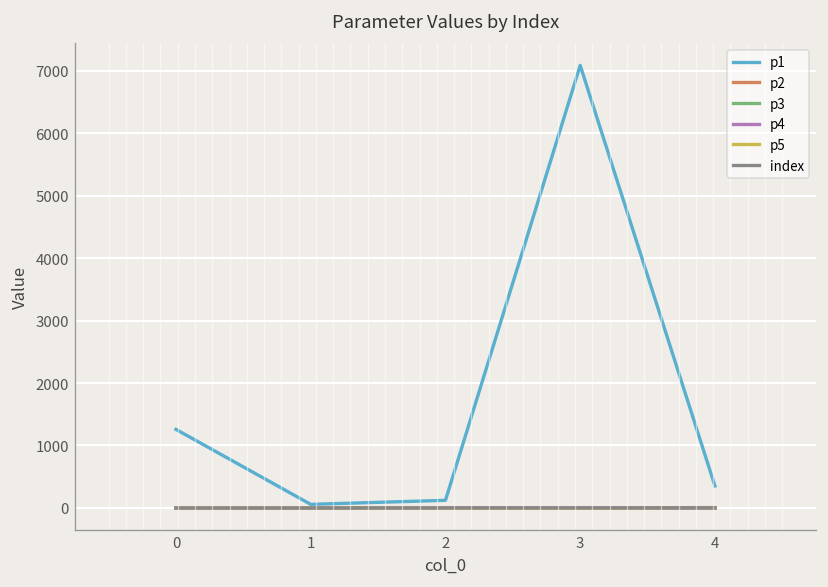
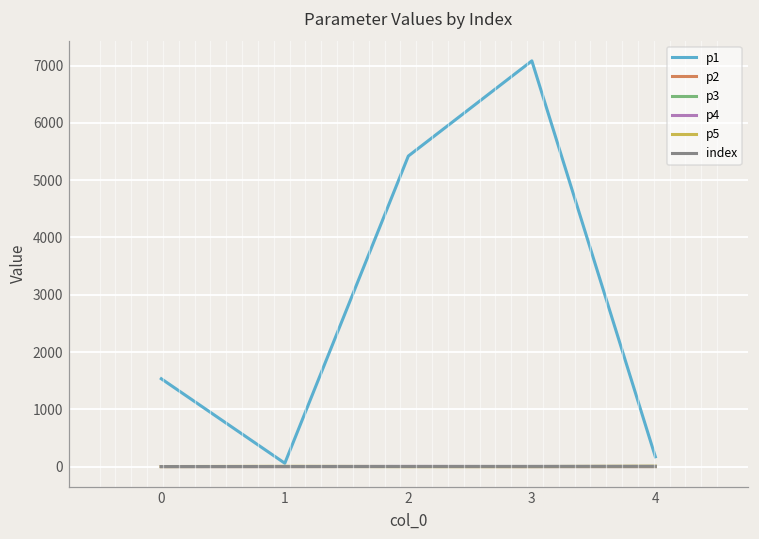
  {
    "p1": {
-     "0": 1300,
+     "0": 1500,
      "1": 100,
-     "2": 100,
+     "2": 5400,
      "3": 7100,
-     "4": 400
+     "4": 200
    },
    "index": {
      "0": 0,
      "1": 0,
      "2": 0,
      "3": 0,
      "4": 0
    }
  }
